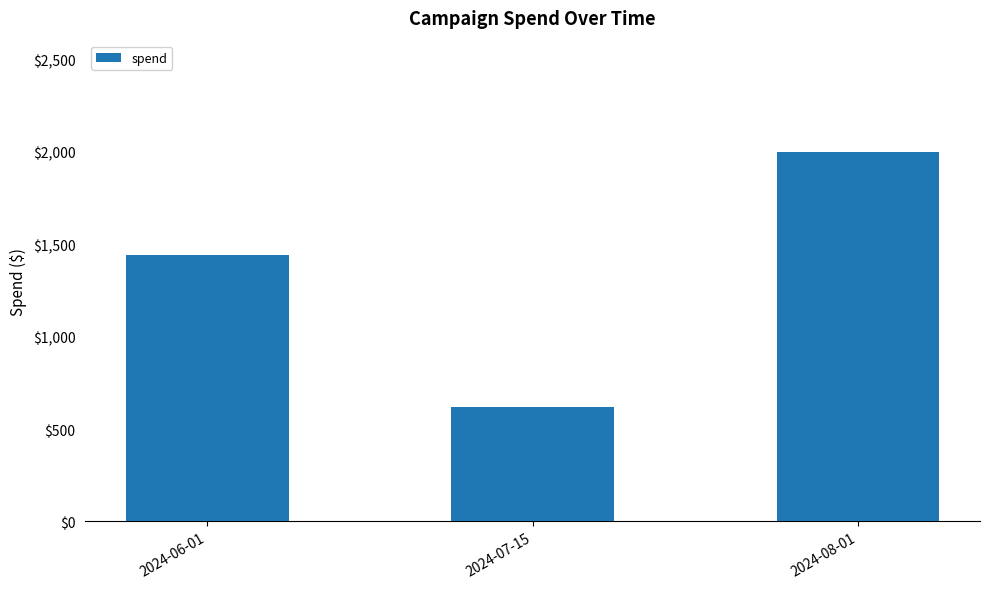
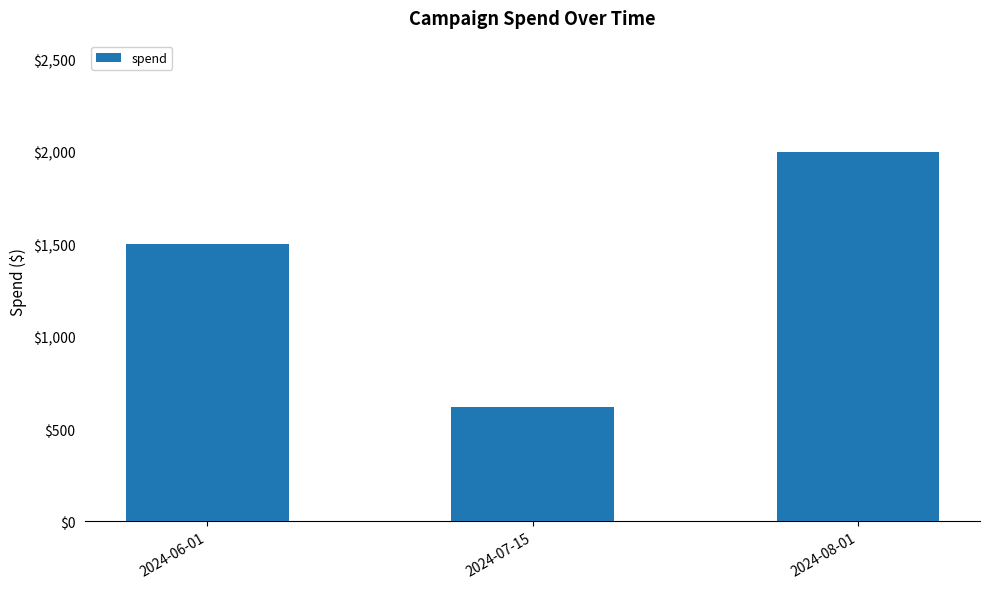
  {
-   "2024-06-01": "$1,440",
+   "2024-06-01": "$1,500",
    "2024-07-15": "$620",
    "2024-08-01": "$2,000"
  }
